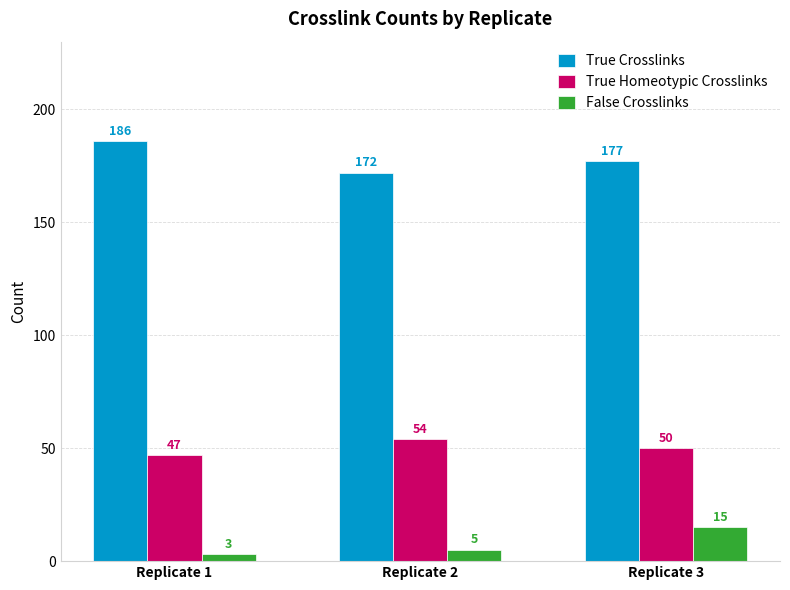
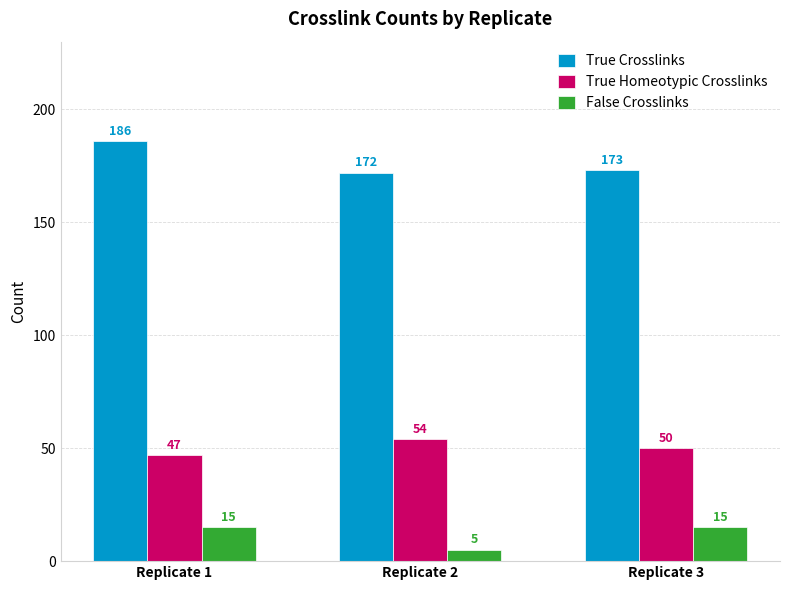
  {
    "True Crosslinks": {
      "Replicate 1": 186,
      "Replicate 2": 172,
-     "Replicate 3": 177
+     "Replicate 3": 173
    },
    "True Homeotypic Crosslinks": {
      "Replicate 1": 47,
      "Replicate 2": 54,
      "Replicate 3": 50
    },
    "False Crosslinks": {
-     "Replicate 1": 3,
+     "Replicate 1": 15,
      "Replicate 2": 5,
      "Replicate 3": 15
    }
  }
